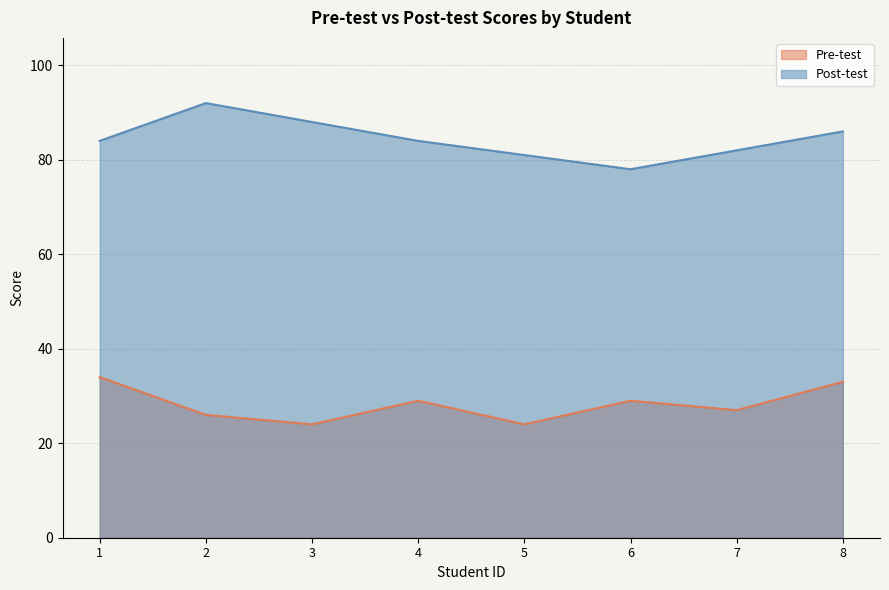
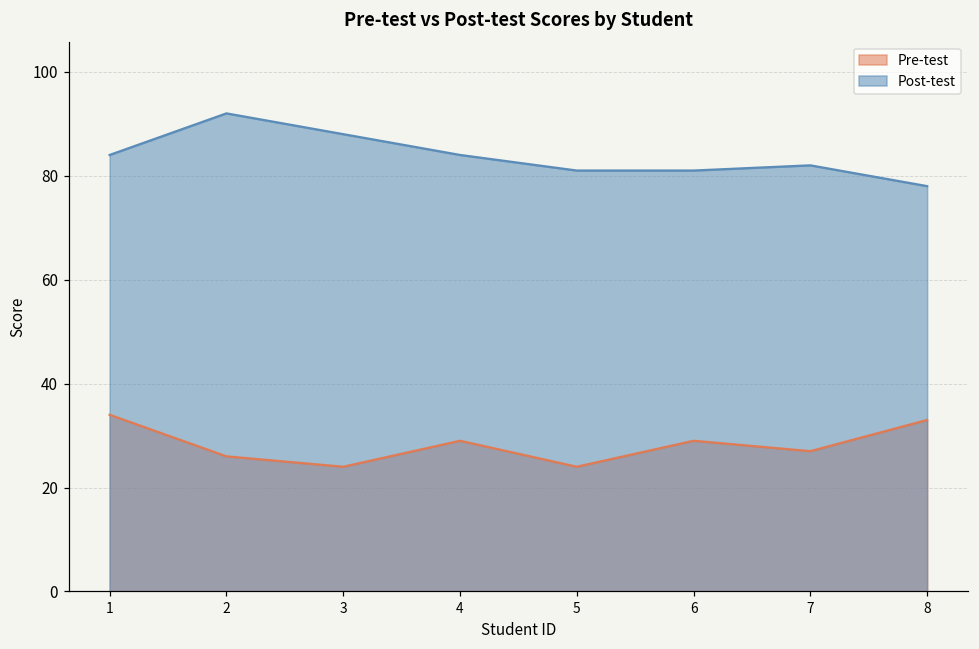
  {
    "Pre-test": {
      "1": 34,
      "2": 26,
      "3": 24,
      "4": 29,
      "5": 24,
      "6": 29,
      "7": 27,
      "8": 33
    },
    "Post-test": {
      "1": 84,
      "2": 92,
      "3": 88,
      "4": 84,
      "5": 81,
-     "6": 78,
+     "6": 81,
      "7": 82,
-     "8": 86
+     "8": 78
    }
  }
